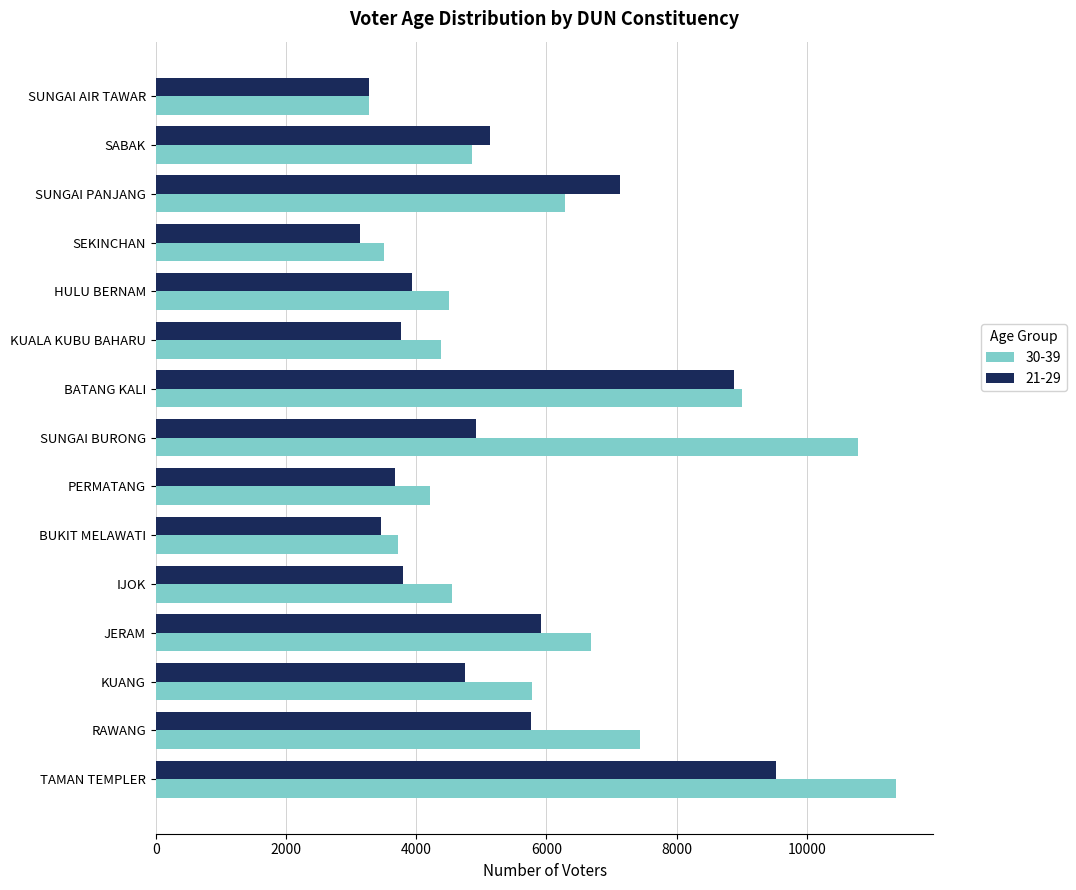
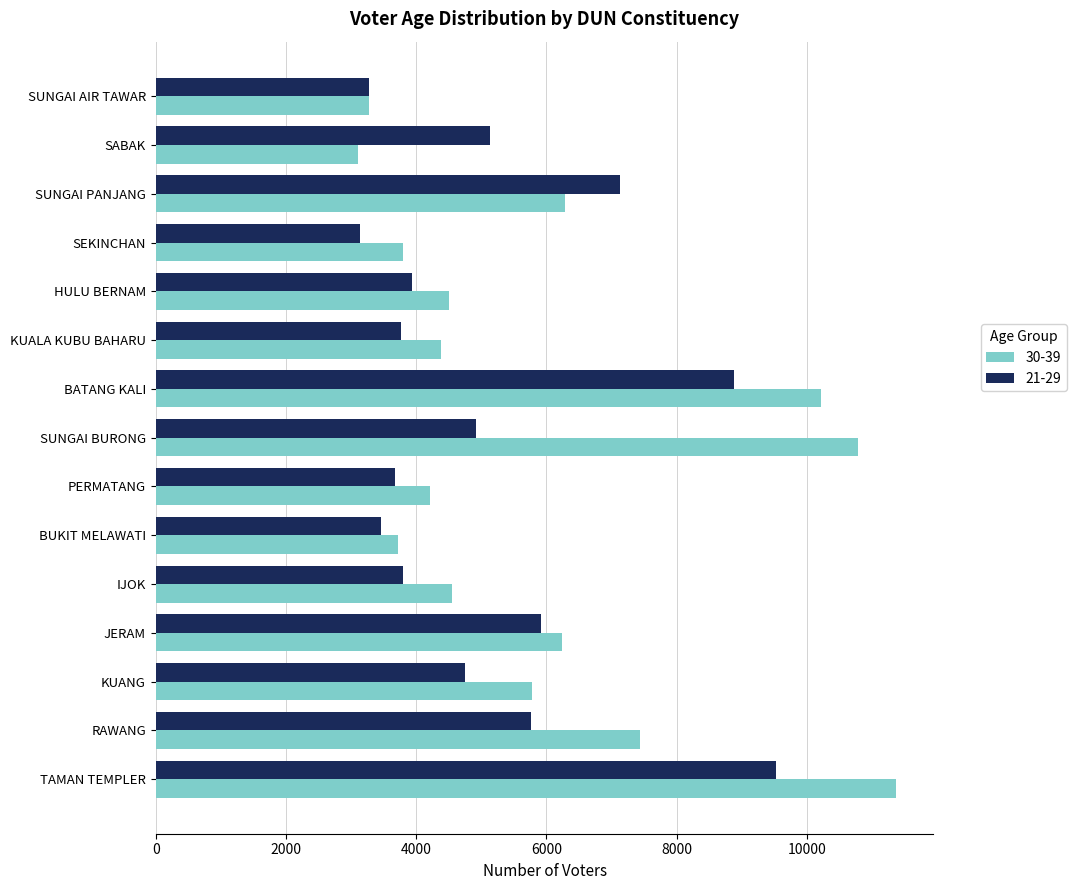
  {
    "30-39": {
      "SUNGAI AIR TAWAR": 3300,
-     "SABAK": 4900,
+     "SABAK": 3100,
      "SUNGAI PANJANG": 6300,
-     "SEKINCHAN": 3500,
+     "SEKINCHAN": 3800,
      "HULU BERNAM": 4500,
      "KUALA KUBU BAHARU": 4400,
-     "BATANG KALI": 9000,
+     "BATANG KALI": 10200,
      "SUNGAI BURONG": 10800,
      "PERMATANG": 4200,
      "BUKIT MELAWATI": 3700,
      "IJOK": 4500,
-     "JERAM": 6700,
+     "JERAM": 6200,
      "KUANG": 5800,
      "RAWANG": 7400,
      "TAMAN TEMPLER": 11400
    },
    "21-29": {
      "SUNGAI AIR TAWAR": 3300,
      "SABAK": 5100,
      "SUNGAI PANJANG": 7100,
      "SEKINCHAN": 3100,
      "HULU BERNAM": 3900,
      "KUALA KUBU BAHARU": 3800,
      "BATANG KALI": 8900,
      "SUNGAI BURONG": 4900,
      "PERMATANG": 3700,
      "BUKIT MELAWATI": 3500,
      "IJOK": 3800,
      "JERAM": 5900,
      "KUANG": 4800,
      "RAWANG": 5800,
      "TAMAN TEMPLER": 9500
    }
  }
